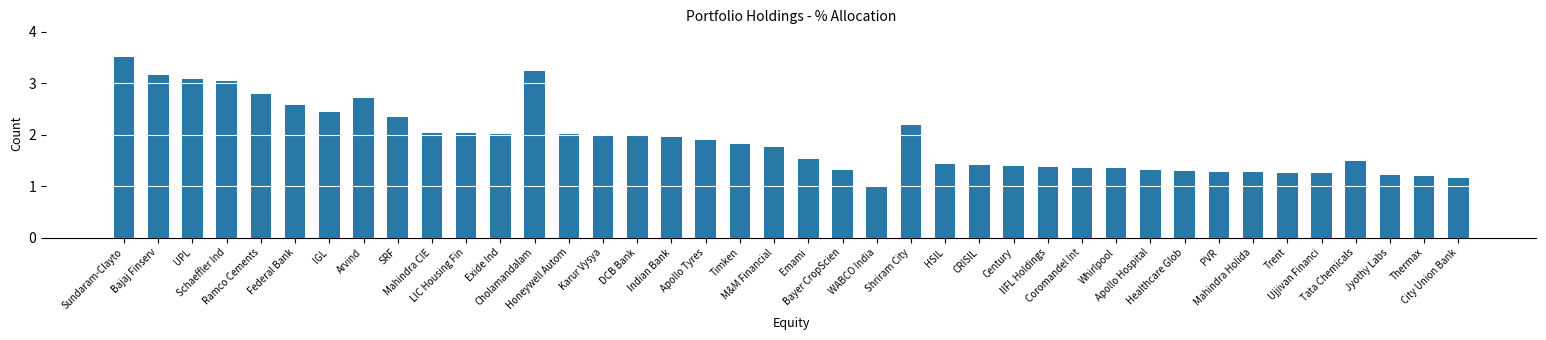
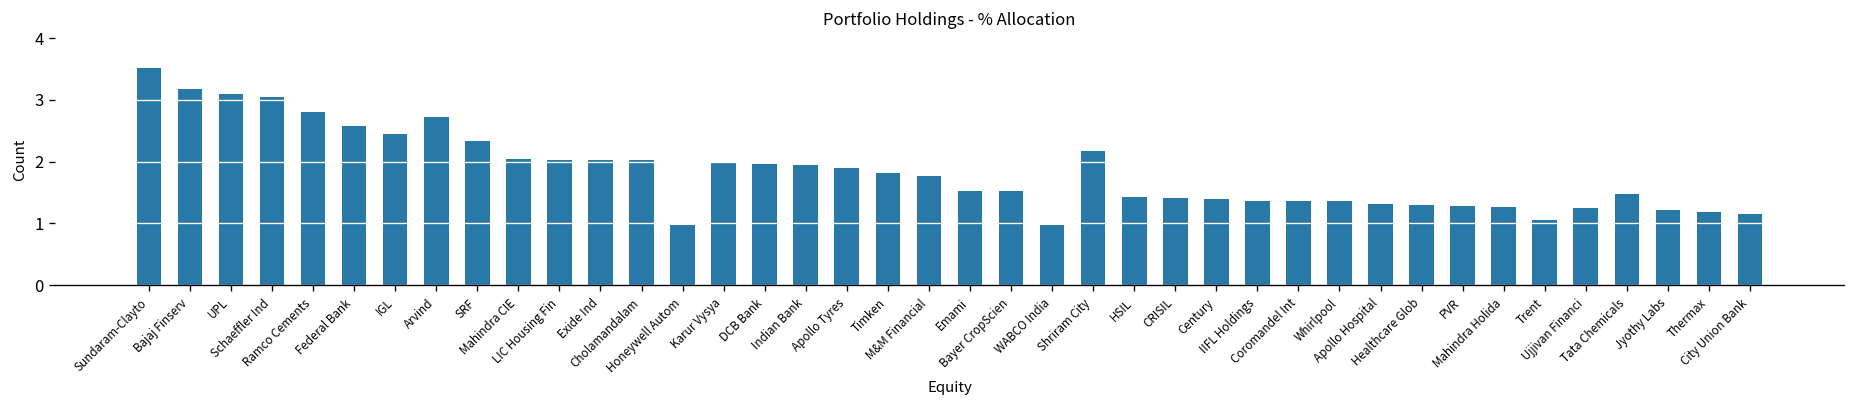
  {
    "Sundaram-Clayto": 3.5,
    "Bajaj Finserv": 3.2,
    "UPL": 3.1,
    "Schaeffler Ind": 3.1,
    "Ramco Cements": 2.8,
    "Federal Bank": 2.6,
    "IGL": 2.4,
    "Arvind": 2.7,
    "SRF": 2.3,
    "Mahindra CIE": 2.0,
    "LIC Housing Fin": 2.0,
    "Exide Ind": 2.0,
-   "Cholamandalam": 3.2,
-   "Honeywell Autom": 2.0,
+   "Cholamandalam": 2.0,
+   "Honeywell Autom": 1.0,
    "Karur Vysya": 2.0,
    "DCB Bank": 2.0,
    "Indian Bank": 2.0,
    "Apollo Tyres": 1.9,
    "Timken": 1.8,
    "M&M Financial": 1.8,
    "Emami": 1.5,
-   "Bayer CropScien": 1.3,
+   "Bayer CropScien": 1.5,
    "WABCO India": 1.0,
    "Shriram City": 2.2,
    "HSIL": 1.4,
    "CRISIL": 1.4,
    "Century": 1.4,
    "IIFL Holdings": 1.4,
    "Coromandel Int": 1.4,
    "Whirlpool": 1.4,
    "Apollo Hospital": 1.3,
    "Healthcare Glob": 1.3,
    "PVR": 1.3,
    "Mahindra Holida": 1.3,
-   "Trent": 1.3,
+   "Trent": 1.1,
    "Ujjivan Financi": 1.3,
    "Tata Chemicals": 1.5,
    "Jyothy Labs": 1.2,
    "Thermax": 1.2,
    "City Union Bank": 1.2
  }
